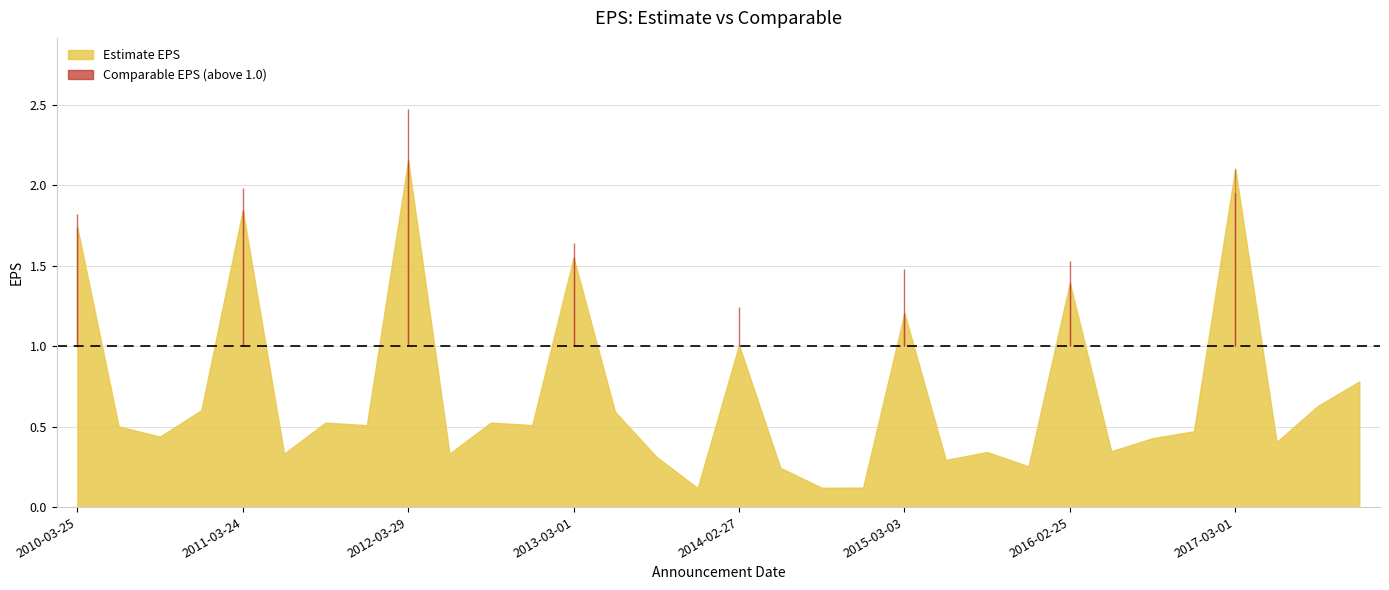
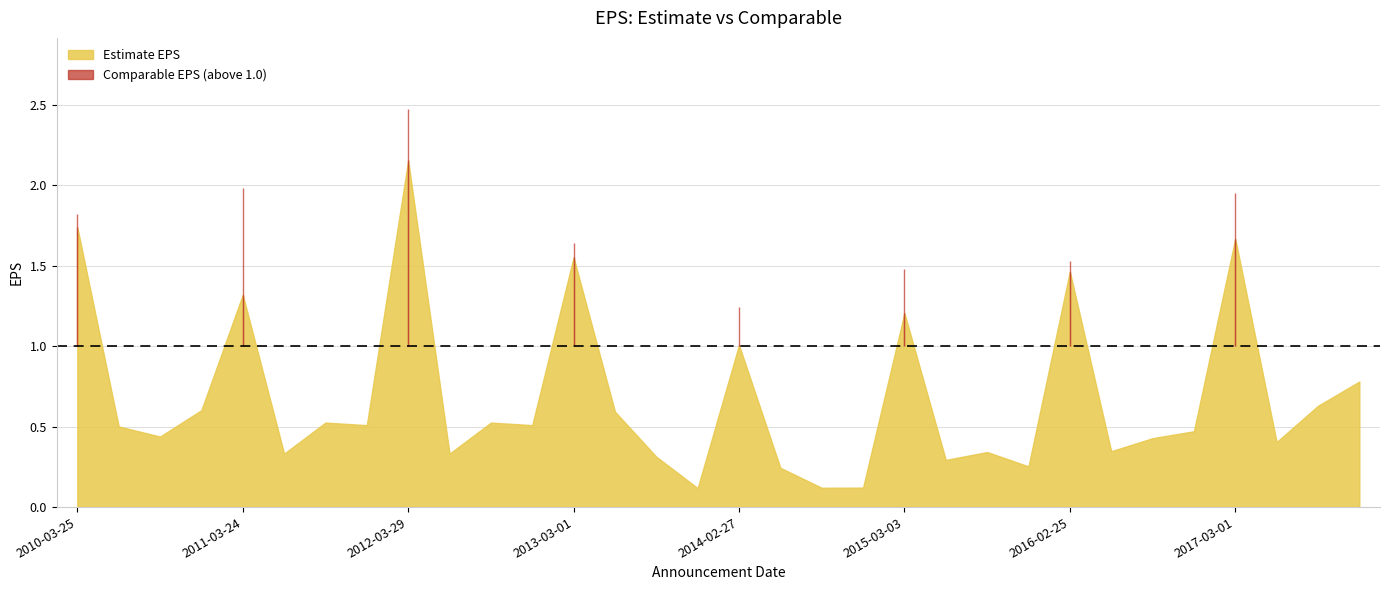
  {
    "2010-03-25": 1.74,
-   "2011-03-24": 1.84,
+   "2011-03-24": 1.32,
    "2012-03-29": 2.15,
    "2013-03-01": 1.55,
    "2014-02-27": 1.01,
    "2015-03-03": 1.21,
-   "2016-02-25": 1.39,
-   "2017-03-01": 2.10
+   "2016-02-25": 1.46,
+   "2017-03-01": 1.67
  }
